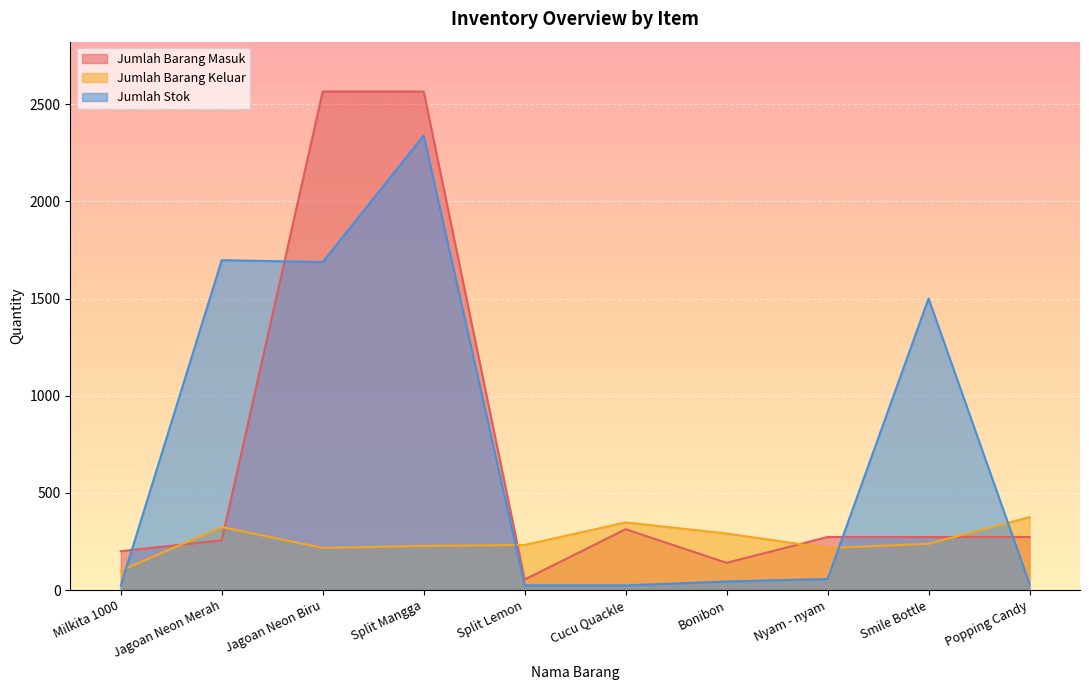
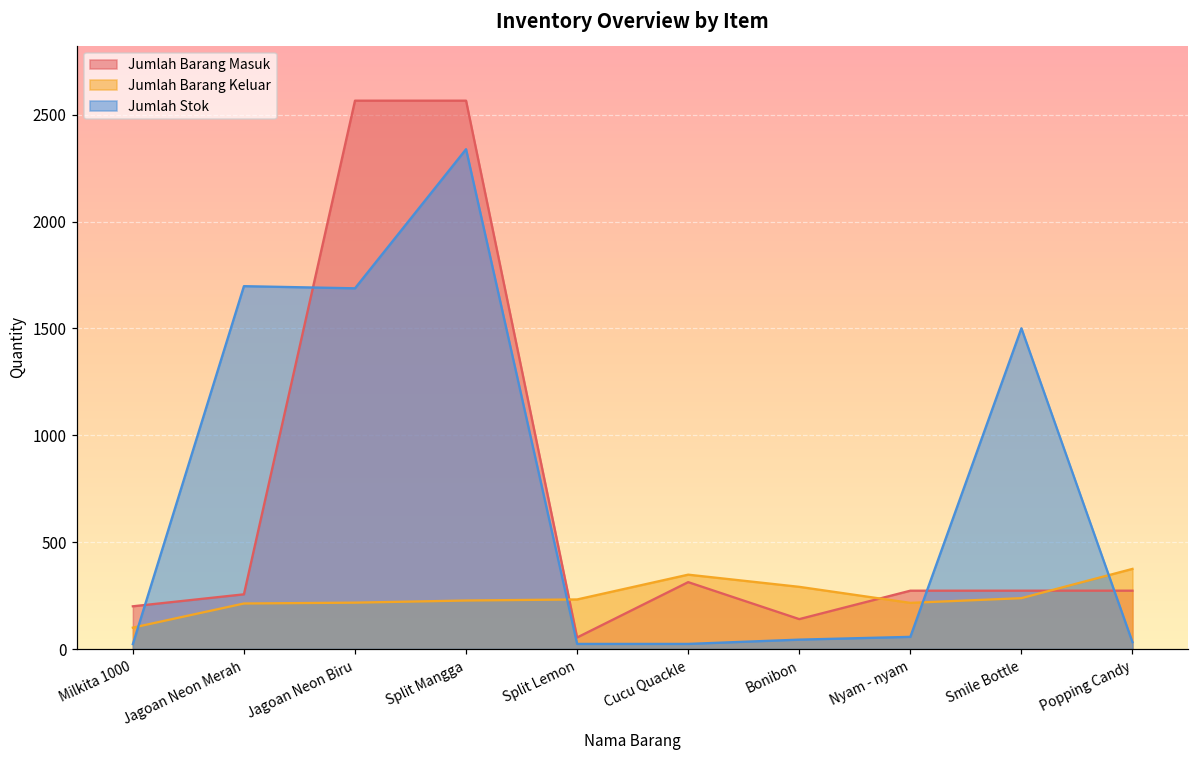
  {
    "Jumlah Barang Masuk": {
      "Milkita 1000": 200,
      "Jagoan Neon Merah": 260,
      "Jagoan Neon Biru": 2570,
      "Split Mangga": 2570,
      "Split Lemon": 50,
      "Cucu Quackle": 310,
      "Bonibon": 140,
      "Nyam - nyam": 270,
      "Smile Bottle": 270,
      "Popping Candy": 270
    },
    "Jumlah Barang Keluar": {
      "Milkita 1000": 100,
-     "Jagoan Neon Merah": 320,
+     "Jagoan Neon Merah": 210,
      "Jagoan Neon Biru": 220,
      "Split Mangga": 230,
      "Split Lemon": 230,
      "Cucu Quackle": 350,
      "Bonibon": 290,
      "Nyam - nyam": 220,
      "Smile Bottle": 240,
      "Popping Candy": 380
    },
    "Jumlah Stok": {
      "Milkita 1000": 20,
      "Jagoan Neon Merah": 1700,
      "Jagoan Neon Biru": 1690,
      "Split Mangga": 2340,
      "Split Lemon": 20,
      "Cucu Quackle": 20,
      "Bonibon": 40,
      "Nyam - nyam": 60,
      "Smile Bottle": 1500,
      "Popping Candy": 30
    }
  }
